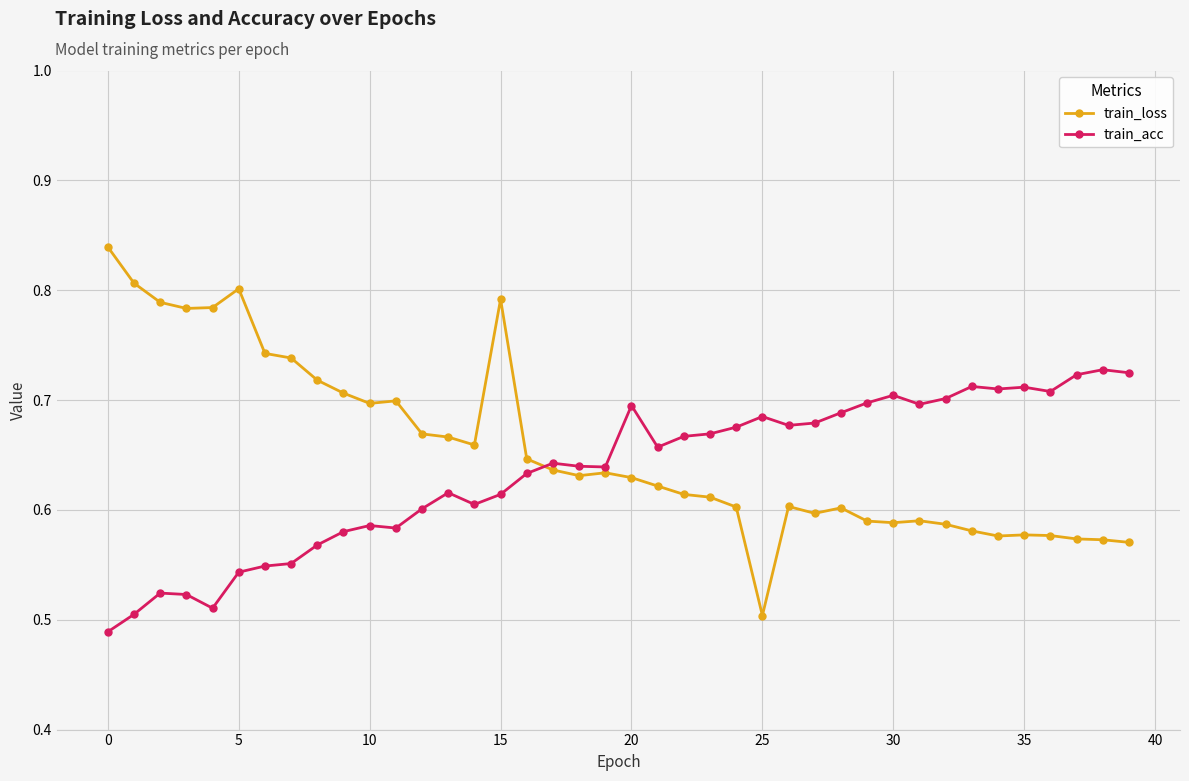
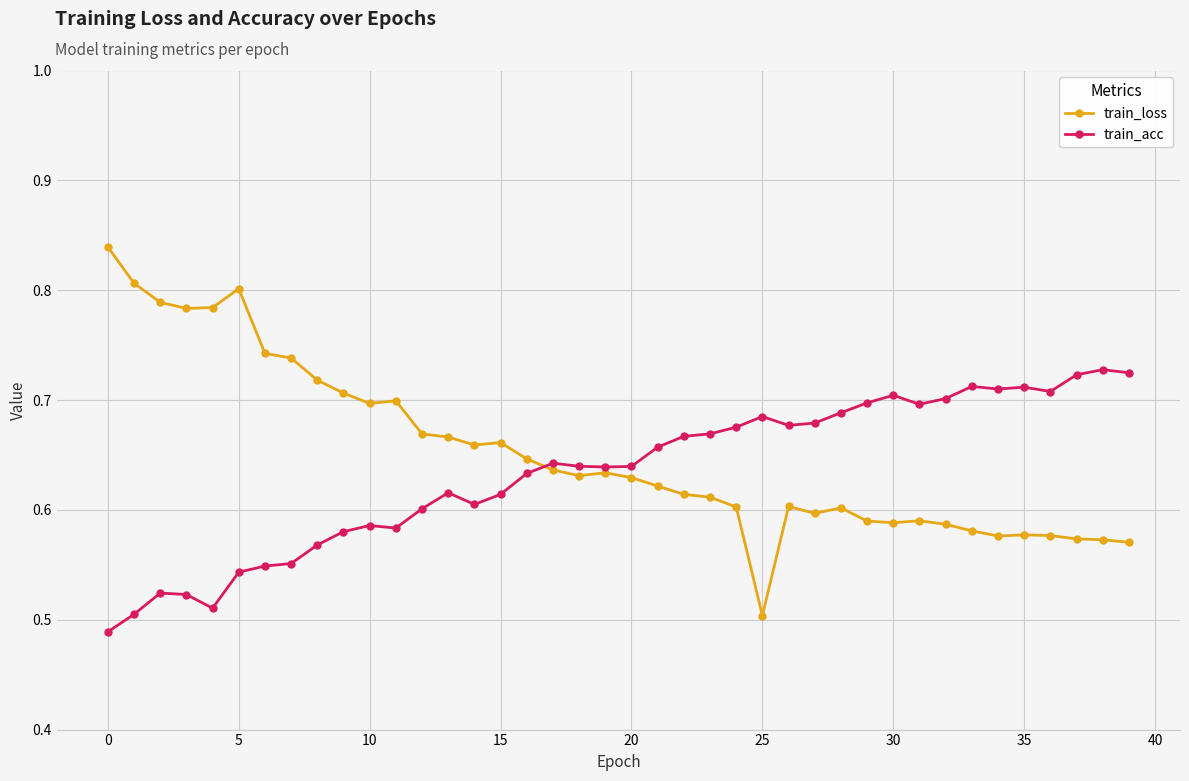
  {
    "train_loss": {
      "0": 0.839,
      "5": 0.801,
      "10": 0.697,
-     "15": 0.792,
+     "15": 0.661,
      "20": 0.629,
      "25": 0.504,
      "30": 0.588,
      "35": 0.577
    },
    "train_acc": {
      "0": 0.489,
      "5": 0.543,
      "10": 0.586,
      "15": 0.614,
-     "20": 0.695,
+     "20": 0.640,
      "25": 0.685,
      "30": 0.704,
      "35": 0.712
    }
  }
